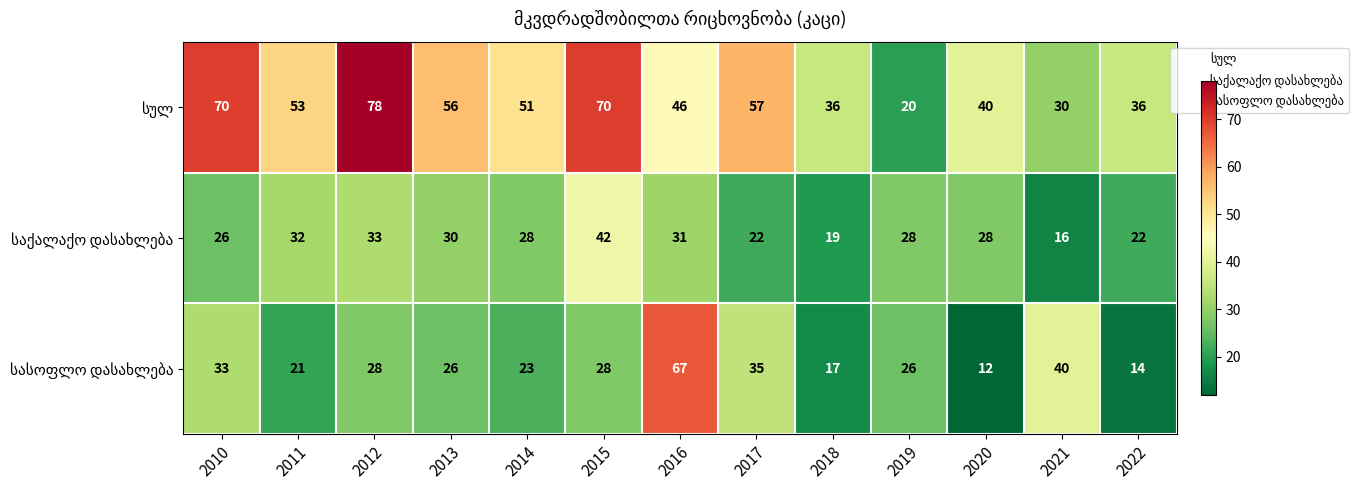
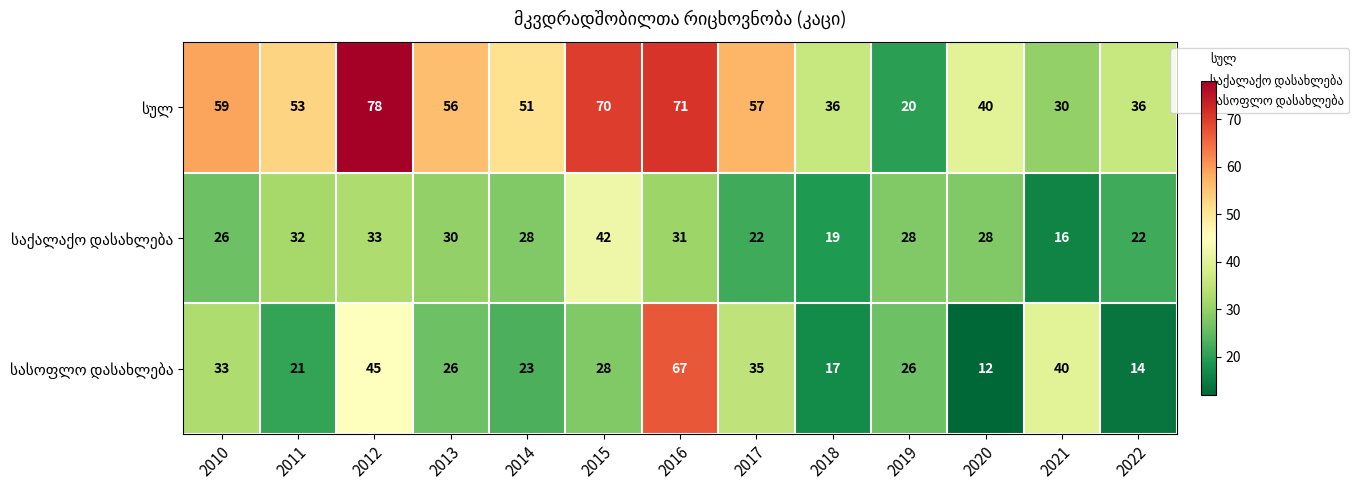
  {
    "სულ": {
-     "2010": 70,
+     "2010": 59,
      "2011": 53,
      "2012": 78,
      "2013": 56,
      "2014": 51,
      "2015": 70,
-     "2016": 46,
+     "2016": 71,
      "2017": 57,
      "2018": 36,
      "2019": 20,
      "2020": 40,
      "2021": 30,
      "2022": 36
    },
    "საქალაქო დასახლება": {
      "2010": 26,
      "2011": 32,
      "2012": 33,
      "2013": 30,
      "2014": 28,
      "2015": 42,
      "2016": 31,
      "2017": 22,
      "2018": 19,
      "2019": 28,
      "2020": 28,
      "2021": 16,
      "2022": 22
    },
    "სასოფლო დასახლება": {
      "2010": 33,
      "2011": 21,
-     "2012": 28,
+     "2012": 45,
      "2013": 26,
      "2014": 23,
      "2015": 28,
      "2016": 67,
      "2017": 35,
      "2018": 17,
      "2019": 26,
      "2020": 12,
      "2021": 40,
      "2022": 14
    }
  }
